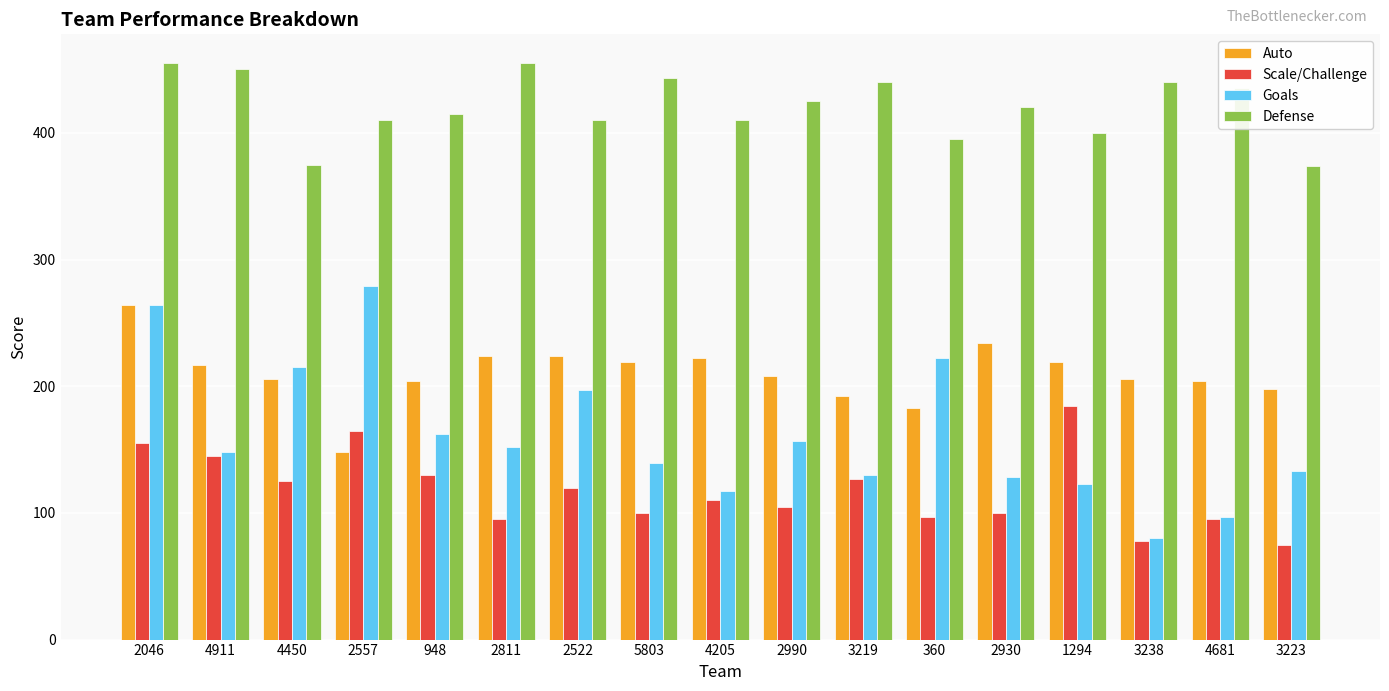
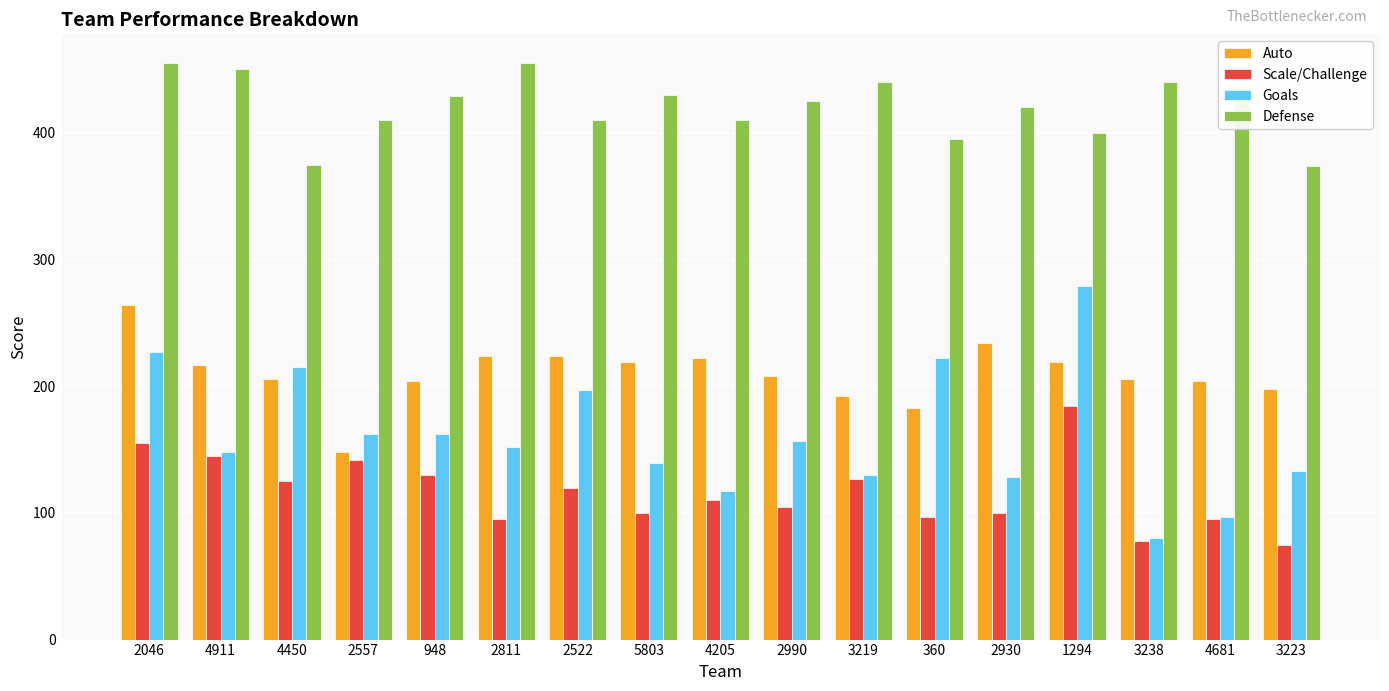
  {
    "Auto": {
      "2046": 264,
      "4911": 217,
      "4450": 206,
      "2557": 148,
      "948": 204,
      "2811": 224,
      "2522": 224,
      "5803": 219,
      "4205": 222,
      "2990": 208,
      "3219": 192,
      "360": 183,
      "2930": 234,
      "1294": 219,
      "3238": 206,
      "4681": 204,
      "3223": 198
    },
    "Scale/Challenge": {
      "2046": 155,
      "4911": 145,
      "4450": 125,
-     "2557": 165,
+     "2557": 142,
      "948": 130,
      "2811": 95,
      "2522": 120,
      "5803": 100,
      "4205": 110,
      "2990": 105,
      "3219": 127,
      "360": 97,
      "2930": 100,
      "1294": 184,
      "3238": 78,
      "4681": 95,
      "3223": 75
    },
    "Goals": {
-     "2046": 264,
+     "2046": 227,
      "4911": 148,
      "4450": 215,
-     "2557": 279,
+     "2557": 162,
      "948": 162,
      "2811": 152,
      "2522": 197,
      "5803": 139,
      "4205": 117,
      "2990": 157,
      "3219": 130,
      "360": 222,
      "2930": 128,
-     "1294": 123,
+     "1294": 279,
      "3238": 80,
      "4681": 97,
      "3223": 133
    },
    "Defense": {
      "2046": 455,
      "4911": 450,
      "4450": 375,
      "2557": 410,
-     "948": 415,
+     "948": 429,
      "2811": 455,
      "2522": 410,
-     "5803": 443,
+     "5803": 430,
      "4205": 410,
      "2990": 425,
      "3219": 440,
      "360": 395,
      "2930": 420,
      "1294": 400,
      "3238": 440,
      "3223": 374
    }
  }
